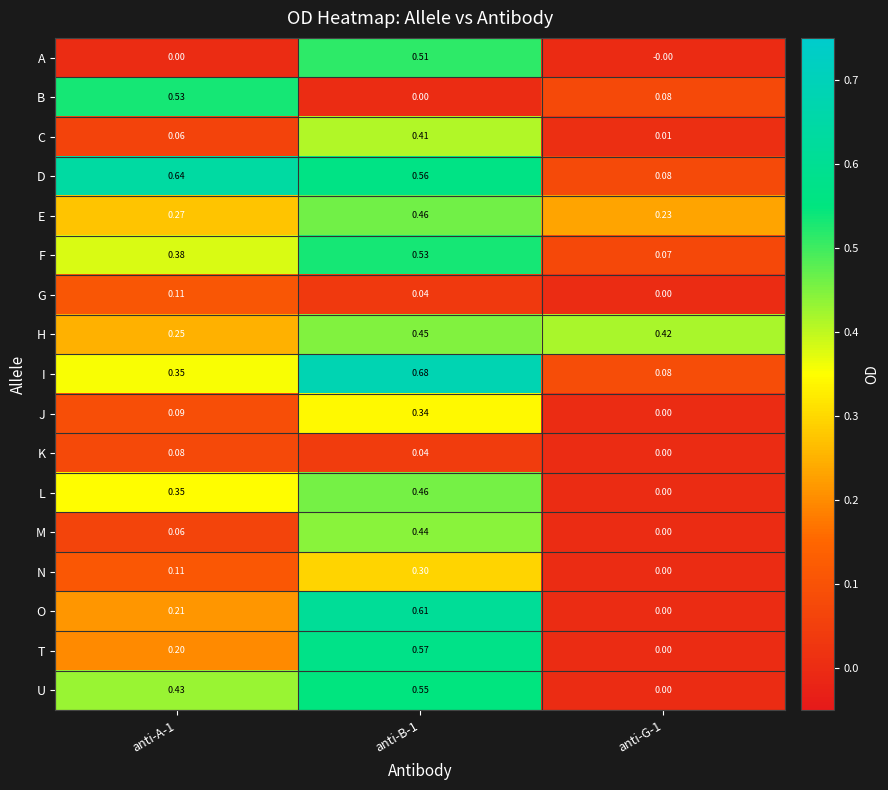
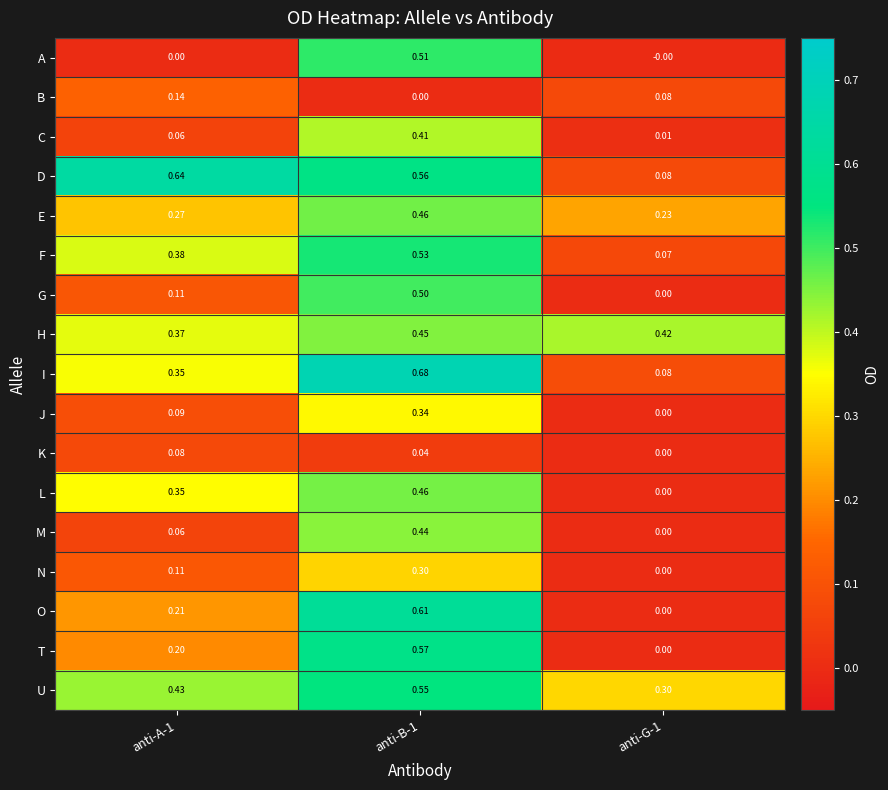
  {
    "A": {
      "anti-A-1": 0.00,
      "anti-B-1": 0.51,
      "anti-G-1": -0.00
    },
    "B": {
-     "anti-A-1": 0.53,
+     "anti-A-1": 0.14,
      "anti-B-1": 0.00,
      "anti-G-1": 0.08
    },
    "C": {
      "anti-A-1": 0.06,
      "anti-B-1": 0.41,
      "anti-G-1": 0.01
    },
    "D": {
      "anti-A-1": 0.64,
      "anti-B-1": 0.56,
      "anti-G-1": 0.08
    },
    "E": {
      "anti-A-1": 0.27,
      "anti-B-1": 0.46,
      "anti-G-1": 0.23
    },
    "F": {
      "anti-A-1": 0.38,
      "anti-B-1": 0.53,
      "anti-G-1": 0.07
    },
    "G": {
      "anti-A-1": 0.11,
-     "anti-B-1": 0.04,
+     "anti-B-1": 0.50,
      "anti-G-1": 0.00
    },
    "H": {
-     "anti-A-1": 0.25,
+     "anti-A-1": 0.37,
      "anti-B-1": 0.45,
      "anti-G-1": 0.42
    },
    "I": {
      "anti-A-1": 0.35,
      "anti-B-1": 0.68,
      "anti-G-1": 0.08
    },
    "J": {
      "anti-A-1": 0.09,
      "anti-B-1": 0.34,
      "anti-G-1": 0.00
    },
    "K": {
      "anti-A-1": 0.08,
      "anti-B-1": 0.04,
      "anti-G-1": 0.00
    },
    "L": {
      "anti-A-1": 0.35,
      "anti-B-1": 0.46,
      "anti-G-1": 0.00
    },
    "M": {
      "anti-A-1": 0.06,
      "anti-B-1": 0.44,
      "anti-G-1": 0.00
    },
    "N": {
      "anti-A-1": 0.11,
      "anti-B-1": 0.30,
      "anti-G-1": 0.00
    },
    "O": {
      "anti-A-1": 0.21,
      "anti-B-1": 0.61,
      "anti-G-1": 0.00
    },
    "T": {
      "anti-A-1": 0.20,
      "anti-B-1": 0.57,
      "anti-G-1": 0.00
    },
    "U": {
      "anti-A-1": 0.43,
      "anti-B-1": 0.55,
-     "anti-G-1": 0.00
+     "anti-G-1": 0.30
    }
  }
